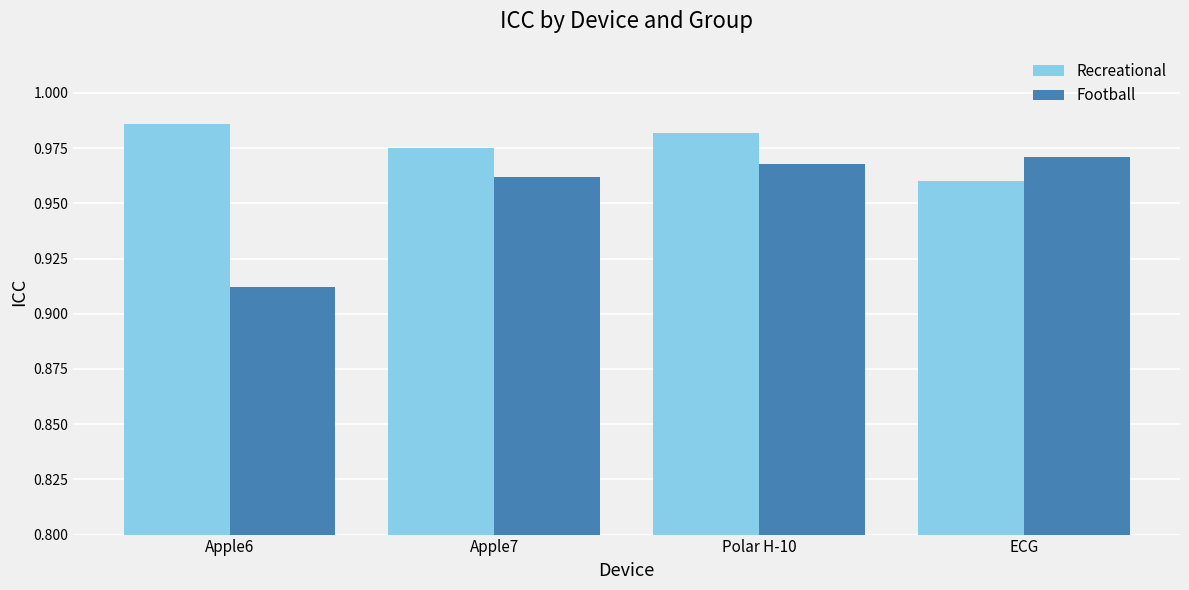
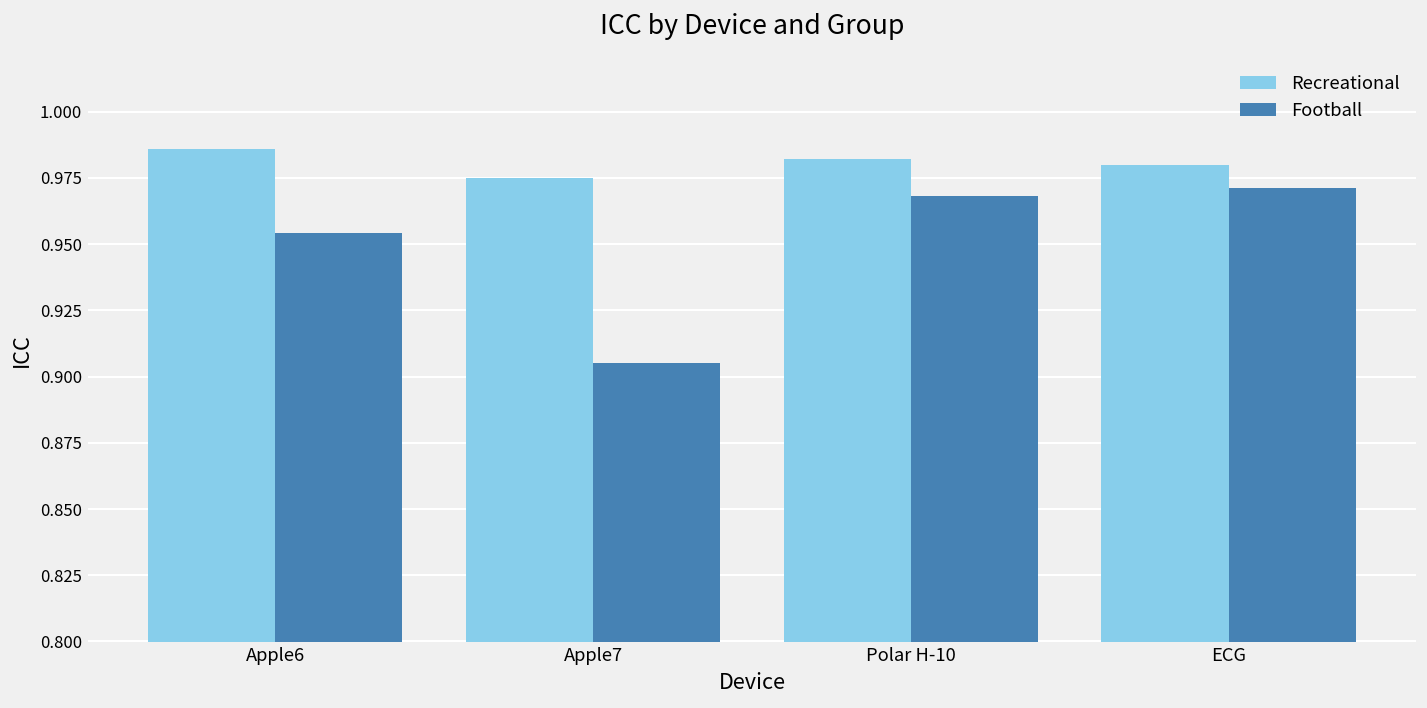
  {
    "Recreational": {
      "Apple6": 0.986,
      "Apple7": 0.975,
      "Polar H-10": 0.982,
-     "ECG": 0.96
+     "ECG": 0.98
    },
    "Football": {
-     "Apple6": 0.912,
-     "Apple7": 0.962,
+     "Apple6": 0.954,
+     "Apple7": 0.905,
      "Polar H-10": 0.968,
      "ECG": 0.971
    }
  }
